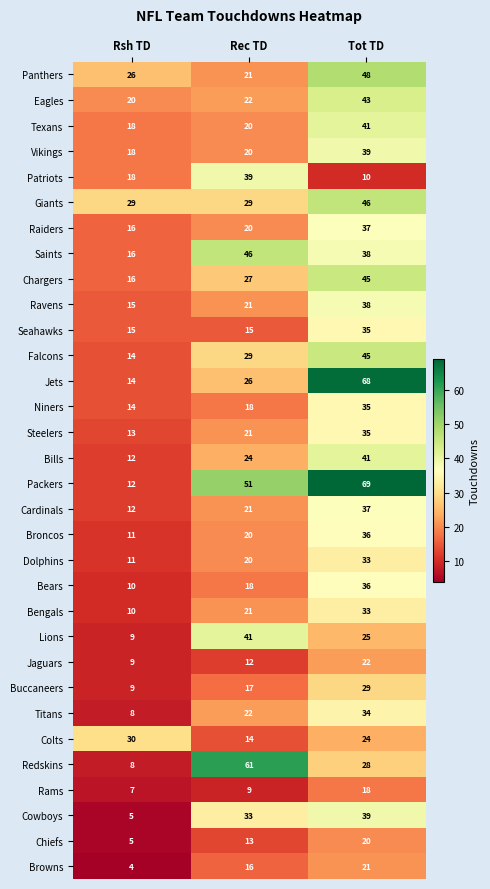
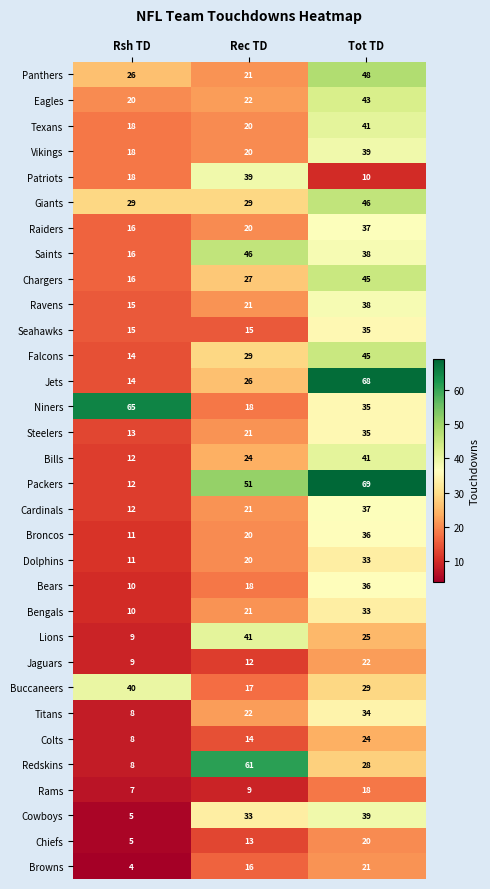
  {
    "Panthers": {
      "Rsh TD": 26,
      "Rec TD": 21,
      "Tot TD": 48
    },
    "Eagles": {
      "Rsh TD": 20,
      "Rec TD": 22,
      "Tot TD": 43
    },
    "Texans": {
      "Rsh TD": 18,
      "Rec TD": 20,
      "Tot TD": 41
    },
    "Vikings": {
      "Rsh TD": 18,
      "Rec TD": 20,
      "Tot TD": 39
    },
    "Patriots": {
      "Rsh TD": 18,
      "Rec TD": 39,
      "Tot TD": 10
    },
    "Giants": {
      "Rsh TD": 29,
      "Rec TD": 29,
      "Tot TD": 46
    },
    "Raiders": {
      "Rsh TD": 16,
      "Rec TD": 20,
      "Tot TD": 37
    },
    "Saints": {
      "Rsh TD": 16,
      "Rec TD": 46,
      "Tot TD": 38
    },
    "Chargers": {
      "Rsh TD": 16,
      "Rec TD": 27,
      "Tot TD": 45
    },
    "Ravens": {
      "Rsh TD": 15,
      "Rec TD": 21,
      "Tot TD": 38
    },
    "Seahawks": {
      "Rsh TD": 15,
      "Rec TD": 15,
      "Tot TD": 35
    },
    "Falcons": {
      "Rsh TD": 14,
      "Rec TD": 29,
      "Tot TD": 45
    },
    "Jets": {
      "Rsh TD": 14,
      "Rec TD": 26,
      "Tot TD": 68
    },
    "Niners": {
-     "Rsh TD": 14,
+     "Rsh TD": 65,
      "Rec TD": 18,
      "Tot TD": 35
    },
    "Steelers": {
      "Rsh TD": 13,
      "Rec TD": 21,
      "Tot TD": 35
    },
    "Bills": {
      "Rsh TD": 12,
      "Rec TD": 24,
      "Tot TD": 41
    },
    "Packers": {
      "Rsh TD": 12,
      "Rec TD": 51,
      "Tot TD": 69
    },
    "Cardinals": {
      "Rsh TD": 12,
      "Rec TD": 21,
      "Tot TD": 37
    },
    "Broncos": {
      "Rsh TD": 11,
      "Rec TD": 20,
      "Tot TD": 36
    },
    "Dolphins": {
      "Rsh TD": 11,
      "Rec TD": 20,
      "Tot TD": 33
    },
    "Bears": {
      "Rsh TD": 10,
      "Rec TD": 18,
      "Tot TD": 36
    },
    "Bengals": {
      "Rsh TD": 10,
      "Rec TD": 21,
      "Tot TD": 33
    },
    "Lions": {
      "Rsh TD": 9,
      "Rec TD": 41,
      "Tot TD": 25
    },
    "Jaguars": {
      "Rsh TD": 9,
      "Rec TD": 12,
      "Tot TD": 22
    },
    "Buccaneers": {
-     "Rsh TD": 9,
+     "Rsh TD": 40,
      "Rec TD": 17,
      "Tot TD": 29
    },
    "Titans": {
      "Rsh TD": 8,
      "Rec TD": 22,
      "Tot TD": 34
    },
    "Colts": {
-     "Rsh TD": 30,
+     "Rsh TD": 8,
      "Rec TD": 14,
      "Tot TD": 24
    },
    "Redskins": {
      "Rsh TD": 8,
      "Rec TD": 61,
      "Tot TD": 28
    },
    "Rams": {
      "Rsh TD": 7,
      "Rec TD": 9,
      "Tot TD": 18
    },
    "Cowboys": {
      "Rsh TD": 5,
      "Rec TD": 33,
      "Tot TD": 39
    },
    "Chiefs": {
      "Rsh TD": 5,
      "Rec TD": 13,
      "Tot TD": 20
    },
    "Browns": {
      "Rsh TD": 4,
      "Rec TD": 16,
      "Tot TD": 21
    }
  }
